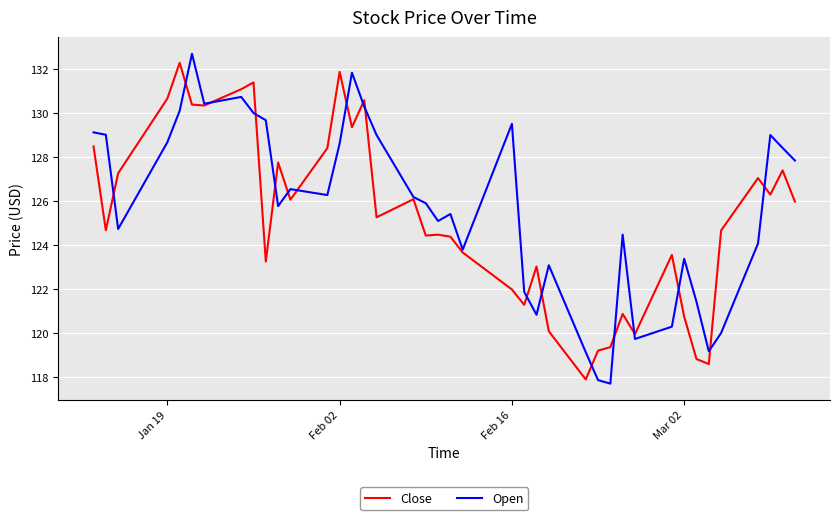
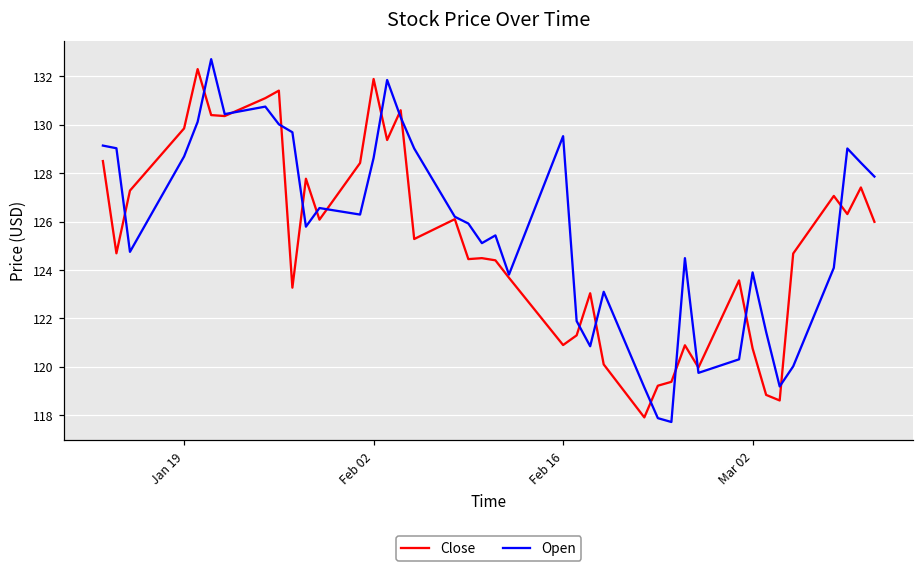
  {
    "Close": {
-     "Jan 19": 130.7,
+     "Jan 19": 129.9,
      "Feb 02": 131.9,
-     "Feb 16": 122.0,
+     "Feb 16": 120.9,
      "Mar 02": 120.8
    },
    "Open": {
      "Jan 19": 128.7,
      "Feb 02": 128.6,
      "Feb 16": 129.5,
-     "Mar 02": 123.4
+     "Mar 02": 123.9
    }
  }
